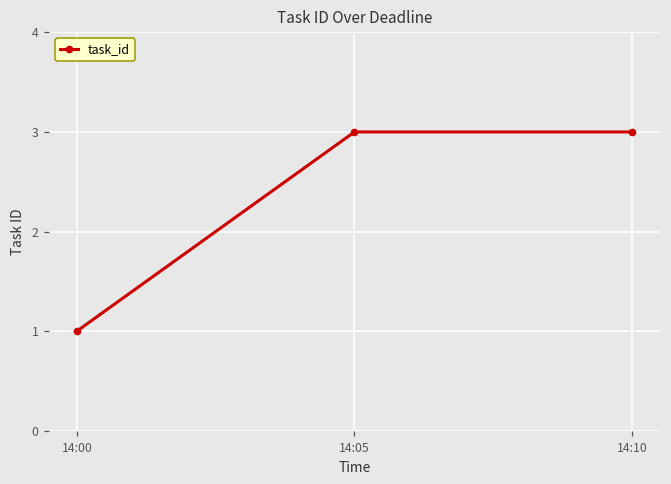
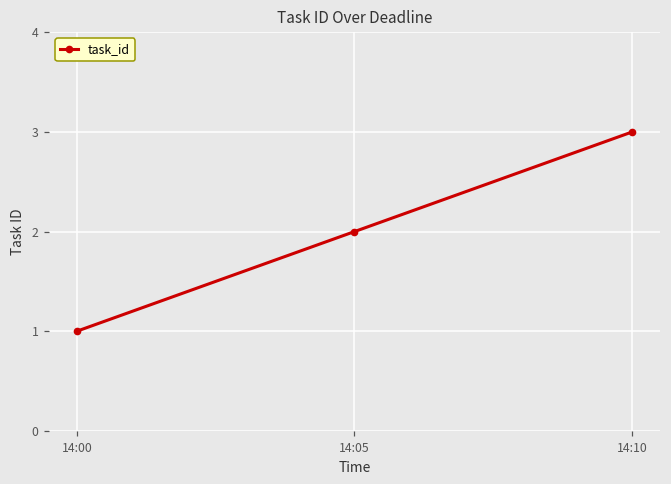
  {
    "14:00": 1,
-   "14:05": 3,
+   "14:05": 2,
    "14:10": 3
  }
